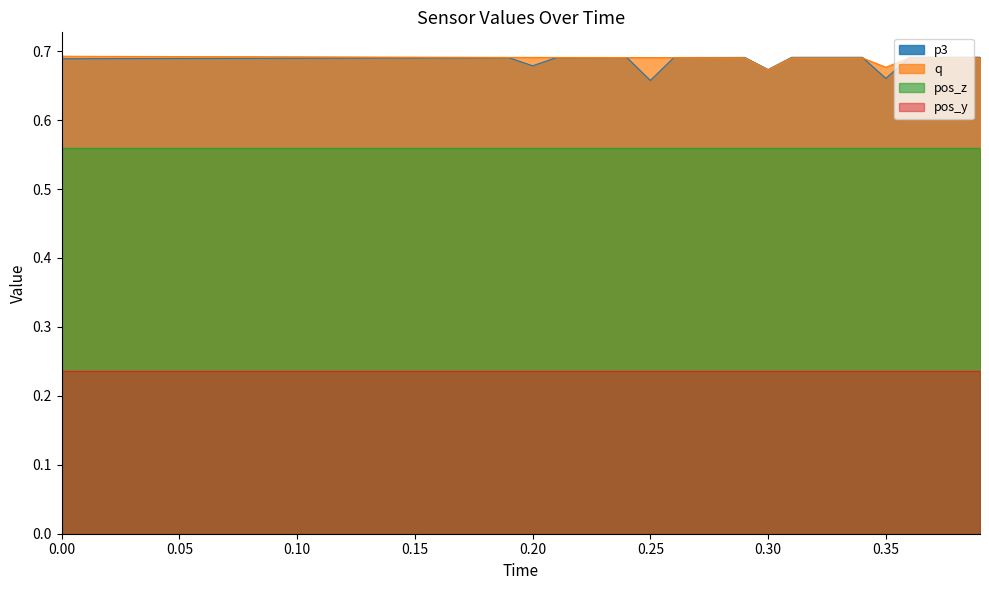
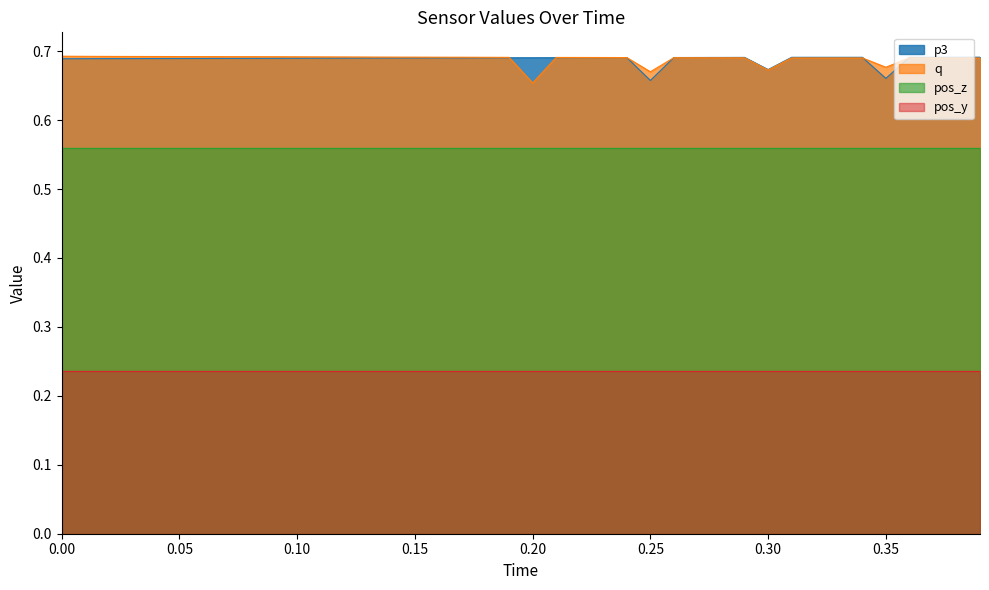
  {
    "p3": {
      "0.00": 0.69,
-     "0.20": 0.68,
+     "0.20": 0.69,
      "0.25": 0.66,
      "0.35": 0.66
    },
    "q": {
      "0.00": 0.69,
-     "0.20": 0.69,
-     "0.25": 0.69,
+     "0.20": 0.65,
+     "0.25": 0.67,
      "0.35": 0.68
    },
    "pos_z": {
      "0.00": 0.56,
      "0.05": 0.56,
      "0.10": 0.56,
      "0.15": 0.56,
      "0.20": 0.56,
      "0.25": 0.56,
      "0.30": 0.56,
      "0.35": 0.56
    },
    "pos_y": {
      "0.00": 0.24,
      "0.05": 0.24,
      "0.10": 0.24,
      "0.15": 0.24,
      "0.20": 0.24,
      "0.25": 0.24,
      "0.30": 0.24,
      "0.35": 0.24
    }
  }
